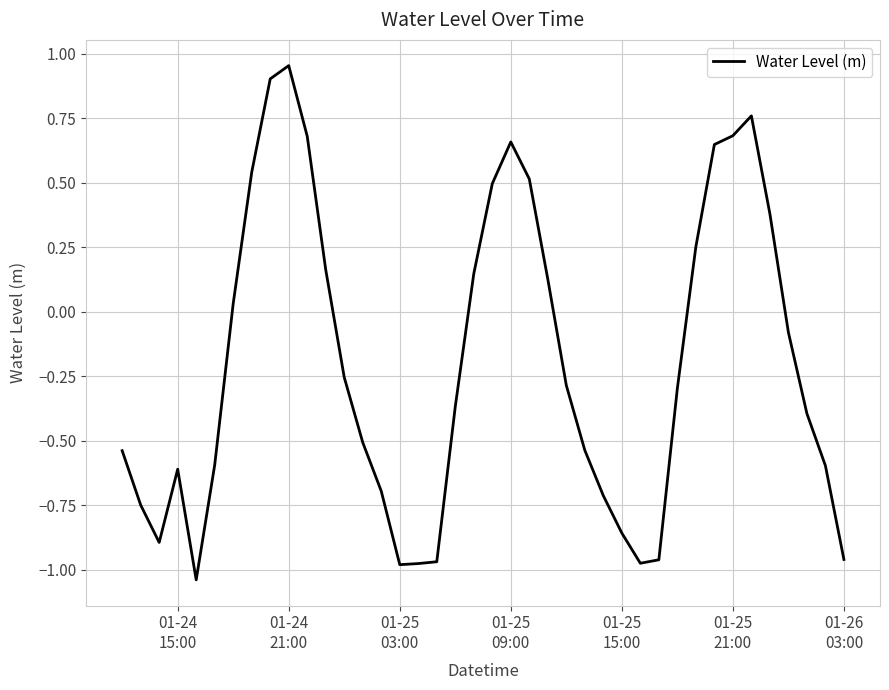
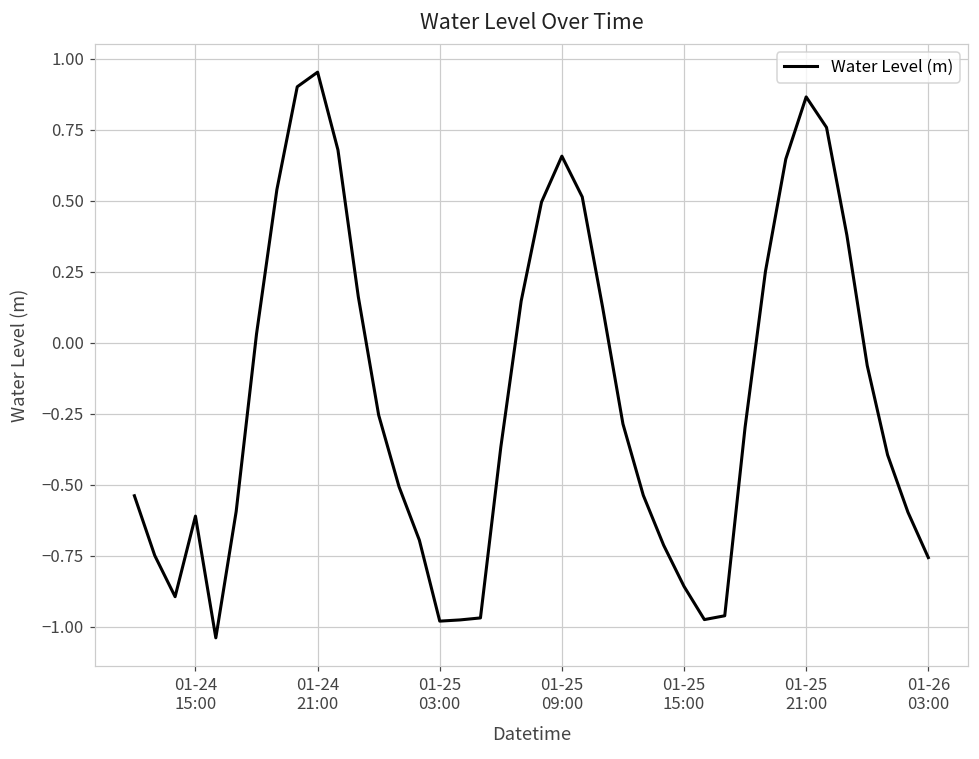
  {
    "01-24 15:00": -0.61,
    "01-24 21:00": 0.95,
    "01-25 03:00": -0.98,
    "01-25 09:00": 0.66,
    "01-25 15:00": -0.86,
-   "01-25 21:00": 0.68,
-   "01-26 03:00": -0.96
+   "01-25 21:00": 0.87,
+   "01-26 03:00": -0.76
  }
